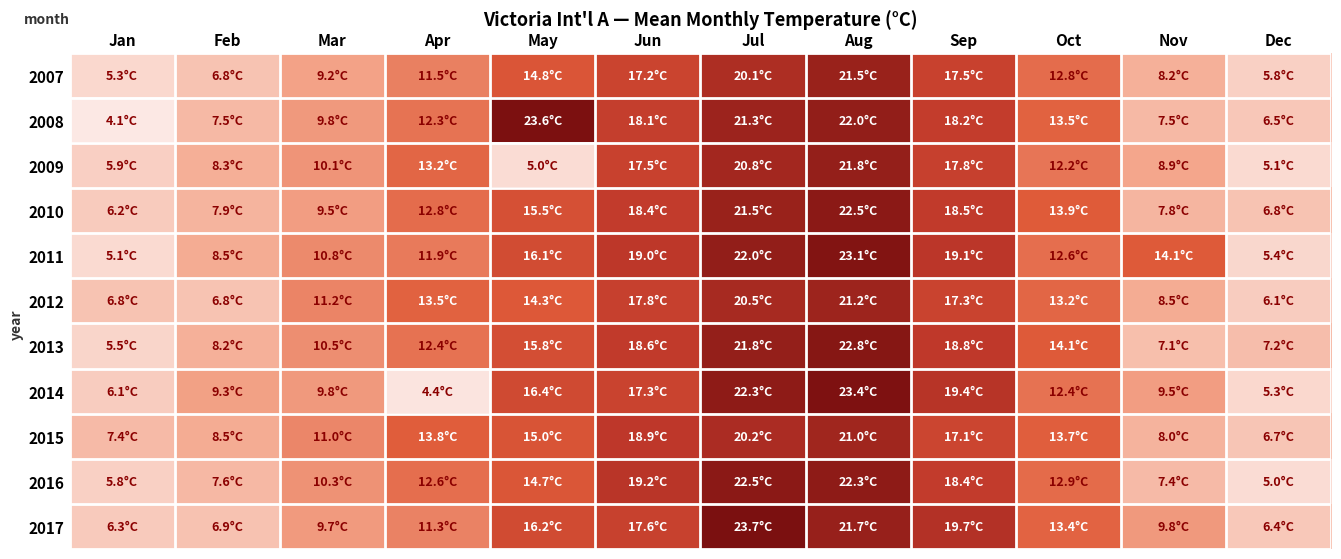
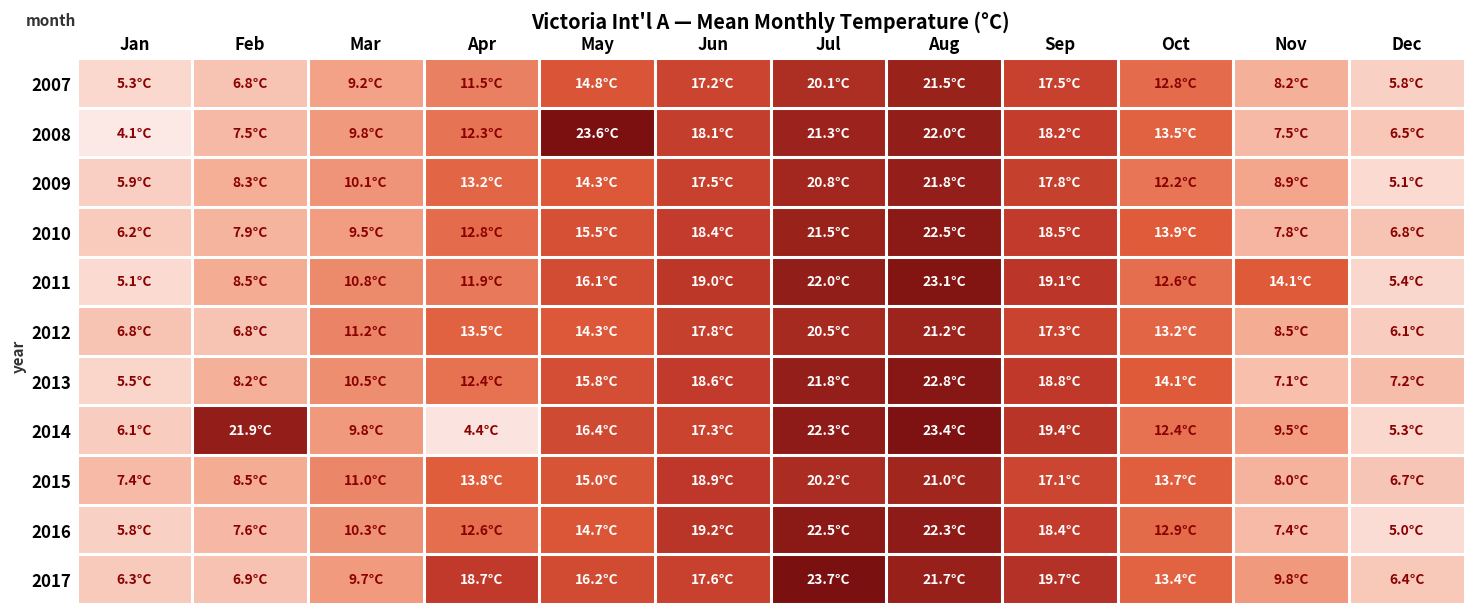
  {
    "2007": {
      "Jan": "5.3°C",
      "Feb": "6.8°C",
      "Mar": "9.2°C",
      "Apr": "11.5°C",
      "May": "14.8°C",
      "Jun": "17.2°C",
      "Jul": "20.1°C",
      "Aug": "21.5°C",
      "Sep": "17.5°C",
      "Oct": "12.8°C",
      "Nov": "8.2°C",
      "Dec": "5.8°C"
    },
    "2008": {
      "Jan": "4.1°C",
      "Feb": "7.5°C",
      "Mar": "9.8°C",
      "Apr": "12.3°C",
      "May": "23.6°C",
      "Jun": "18.1°C",
      "Jul": "21.3°C",
      "Aug": "22.0°C",
      "Sep": "18.2°C",
      "Oct": "13.5°C",
      "Nov": "7.5°C",
      "Dec": "6.5°C"
    },
    "2009": {
      "Jan": "5.9°C",
      "Feb": "8.3°C",
      "Mar": "10.1°C",
      "Apr": "13.2°C",
-     "May": "5.0°C",
+     "May": "14.3°C",
      "Jun": "17.5°C",
      "Jul": "20.8°C",
      "Aug": "21.8°C",
      "Sep": "17.8°C",
      "Oct": "12.2°C",
      "Nov": "8.9°C",
      "Dec": "5.1°C"
    },
    "2010": {
      "Jan": "6.2°C",
      "Feb": "7.9°C",
      "Mar": "9.5°C",
      "Apr": "12.8°C",
      "May": "15.5°C",
      "Jun": "18.4°C",
      "Jul": "21.5°C",
      "Aug": "22.5°C",
      "Sep": "18.5°C",
      "Oct": "13.9°C",
      "Nov": "7.8°C",
      "Dec": "6.8°C"
    },
    "2011": {
      "Jan": "5.1°C",
      "Feb": "8.5°C",
      "Mar": "10.8°C",
      "Apr": "11.9°C",
      "May": "16.1°C",
      "Jun": "19.0°C",
      "Jul": "22.0°C",
      "Aug": "23.1°C",
      "Sep": "19.1°C",
      "Oct": "12.6°C",
      "Nov": "14.1°C",
      "Dec": "5.4°C"
    },
    "2012": {
      "Jan": "6.8°C",
      "Feb": "6.8°C",
      "Mar": "11.2°C",
      "Apr": "13.5°C",
      "May": "14.3°C",
      "Jun": "17.8°C",
      "Jul": "20.5°C",
      "Aug": "21.2°C",
      "Sep": "17.3°C",
      "Oct": "13.2°C",
      "Nov": "8.5°C",
      "Dec": "6.1°C"
    },
    "2013": {
      "Jan": "5.5°C",
      "Feb": "8.2°C",
      "Mar": "10.5°C",
      "Apr": "12.4°C",
      "May": "15.8°C",
      "Jun": "18.6°C",
      "Jul": "21.8°C",
      "Aug": "22.8°C",
      "Sep": "18.8°C",
      "Oct": "14.1°C",
      "Nov": "7.1°C",
      "Dec": "7.2°C"
    },
    "2014": {
      "Jan": "6.1°C",
-     "Feb": "9.3°C",
+     "Feb": "21.9°C",
      "Mar": "9.8°C",
      "Apr": "4.4°C",
      "May": "16.4°C",
      "Jun": "17.3°C",
      "Jul": "22.3°C",
      "Aug": "23.4°C",
      "Sep": "19.4°C",
      "Oct": "12.4°C",
      "Nov": "9.5°C",
      "Dec": "5.3°C"
    },
    "2015": {
      "Jan": "7.4°C",
      "Feb": "8.5°C",
      "Mar": "11.0°C",
      "Apr": "13.8°C",
      "May": "15.0°C",
      "Jun": "18.9°C",
      "Jul": "20.2°C",
      "Aug": "21.0°C",
      "Sep": "17.1°C",
      "Oct": "13.7°C",
      "Nov": "8.0°C",
      "Dec": "6.7°C"
    },
    "2016": {
      "Jan": "5.8°C",
      "Feb": "7.6°C",
      "Mar": "10.3°C",
      "Apr": "12.6°C",
      "May": "14.7°C",
      "Jun": "19.2°C",
      "Jul": "22.5°C",
      "Aug": "22.3°C",
      "Sep": "18.4°C",
      "Oct": "12.9°C",
      "Nov": "7.4°C",
      "Dec": "5.0°C"
    },
    "2017": {
      "Jan": "6.3°C",
      "Feb": "6.9°C",
      "Mar": "9.7°C",
-     "Apr": "11.3°C",
+     "Apr": "18.7°C",
      "May": "16.2°C",
      "Jun": "17.6°C",
      "Jul": "23.7°C",
      "Aug": "21.7°C",
      "Sep": "19.7°C",
      "Oct": "13.4°C",
      "Nov": "9.8°C",
      "Dec": "6.4°C"
    }
  }
